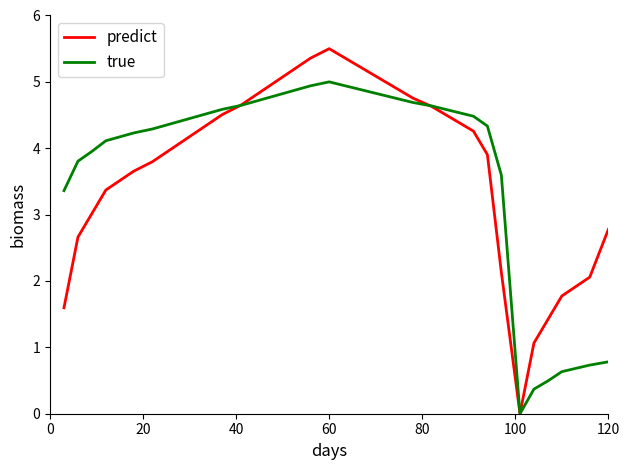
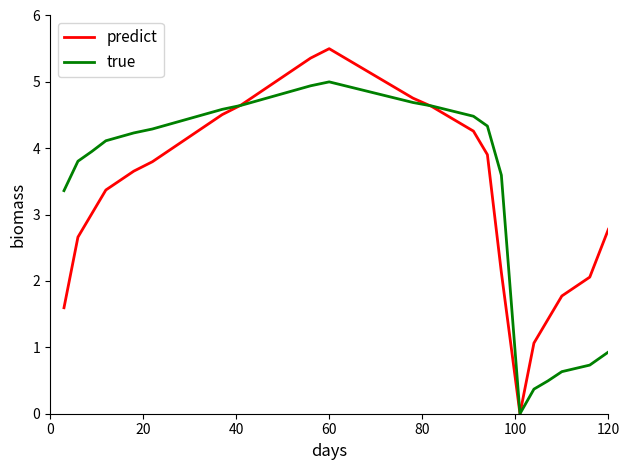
  {
    "predict": {
      "60": 5.5,
      "120": 2.8
    },
    "true": {
      "60": 5.0,
-     "120": 0.8
+     "120": 0.9
    }
  }
